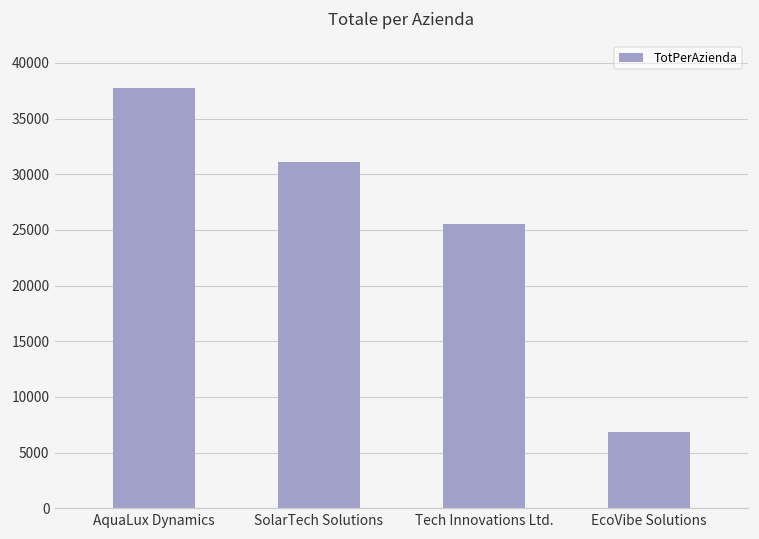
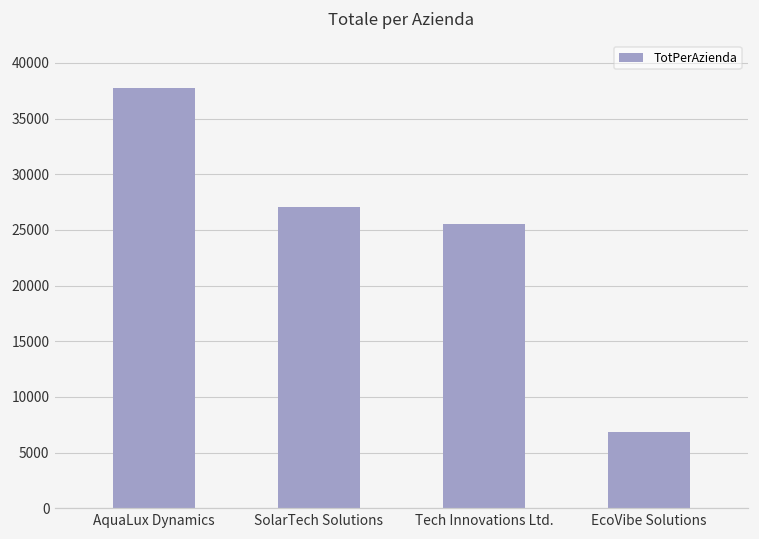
  {
    "AquaLux Dynamics": 37700,
-   "SolarTech Solutions": 31100,
+   "SolarTech Solutions": 27100,
    "Tech Innovations Ltd.": 25600,
    "EcoVibe Solutions": 6900
  }
